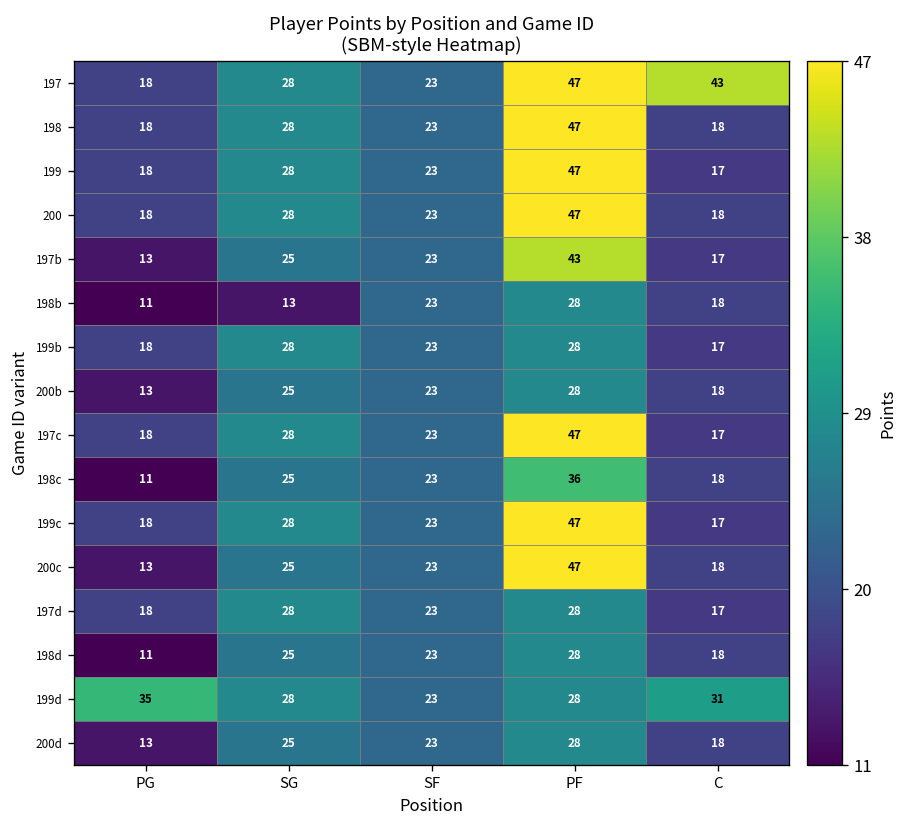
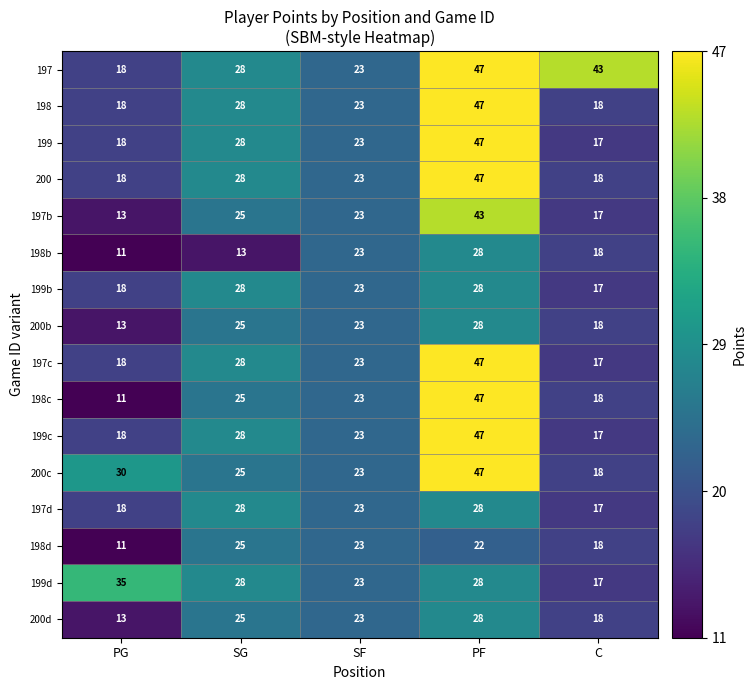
  {
    "197": {
      "PG": 18,
      "SG": 28,
      "SF": 23,
      "PF": 47,
      "C": 43
    },
    "198": {
      "PG": 18,
      "SG": 28,
      "SF": 23,
      "PF": 47,
      "C": 18
    },
    "199": {
      "PG": 18,
      "SG": 28,
      "SF": 23,
      "PF": 47,
      "C": 17
    },
    "200": {
      "PG": 18,
      "SG": 28,
      "SF": 23,
      "PF": 47,
      "C": 18
    },
    "197b": {
      "PG": 13,
      "SG": 25,
      "SF": 23,
      "PF": 43,
      "C": 17
    },
    "198b": {
      "PG": 11,
      "SG": 13,
      "SF": 23,
      "PF": 28,
      "C": 18
    },
    "199b": {
      "PG": 18,
      "SG": 28,
      "SF": 23,
      "PF": 28,
      "C": 17
    },
    "200b": {
      "PG": 13,
      "SG": 25,
      "SF": 23,
      "PF": 28,
      "C": 18
    },
    "197c": {
      "PG": 18,
      "SG": 28,
      "SF": 23,
      "PF": 47,
      "C": 17
    },
    "198c": {
      "PG": 11,
      "SG": 25,
      "SF": 23,
-     "PF": 36,
+     "PF": 47,
      "C": 18
    },
    "199c": {
      "PG": 18,
      "SG": 28,
      "SF": 23,
      "PF": 47,
      "C": 17
    },
    "200c": {
-     "PG": 13,
+     "PG": 30,
      "SG": 25,
      "SF": 23,
      "PF": 47,
      "C": 18
    },
    "197d": {
      "PG": 18,
      "SG": 28,
      "SF": 23,
      "PF": 28,
      "C": 17
    },
    "198d": {
      "PG": 11,
      "SG": 25,
      "SF": 23,
-     "PF": 28,
+     "PF": 22,
      "C": 18
    },
    "199d": {
      "PG": 35,
      "SG": 28,
      "SF": 23,
      "PF": 28,
-     "C": 31
+     "C": 17
    },
    "200d": {
      "PG": 13,
      "SG": 25,
      "SF": 23,
      "PF": 28,
      "C": 18
    }
  }
